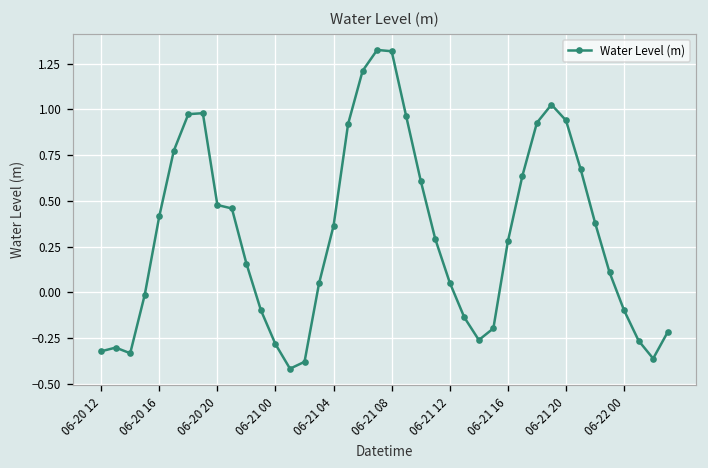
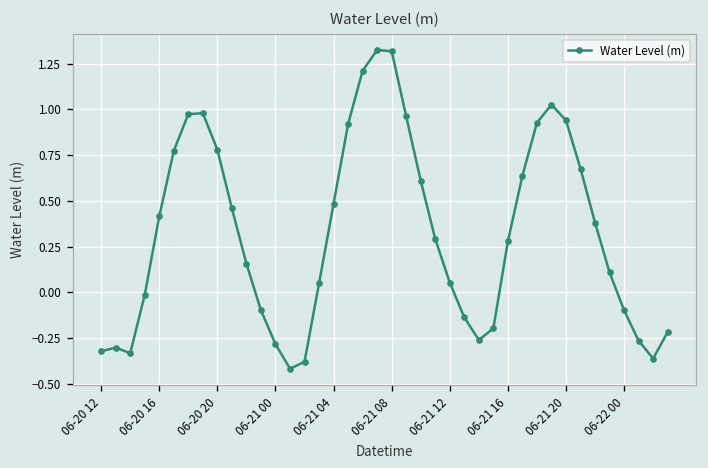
  {
    "06-20 12": -0.32,
    "06-20 16": 0.42,
-   "06-20 20": 0.48,
+   "06-20 20": 0.78,
    "06-21 00": -0.28,
-   "06-21 04": 0.36,
+   "06-21 04": 0.48,
    "06-21 08": 1.32,
    "06-21 12": 0.05,
    "06-21 16": 0.28,
    "06-21 20": 0.94,
    "06-22 00": -0.10
  }
